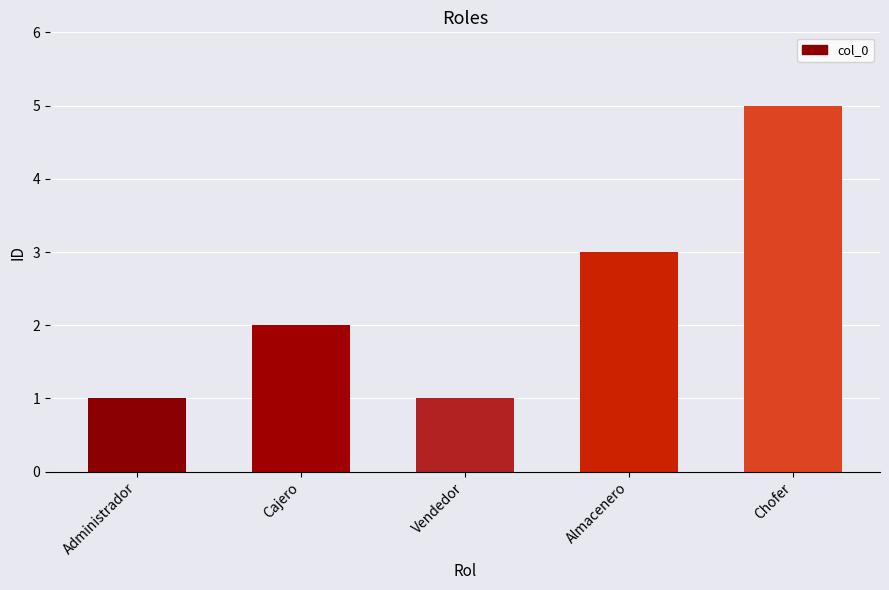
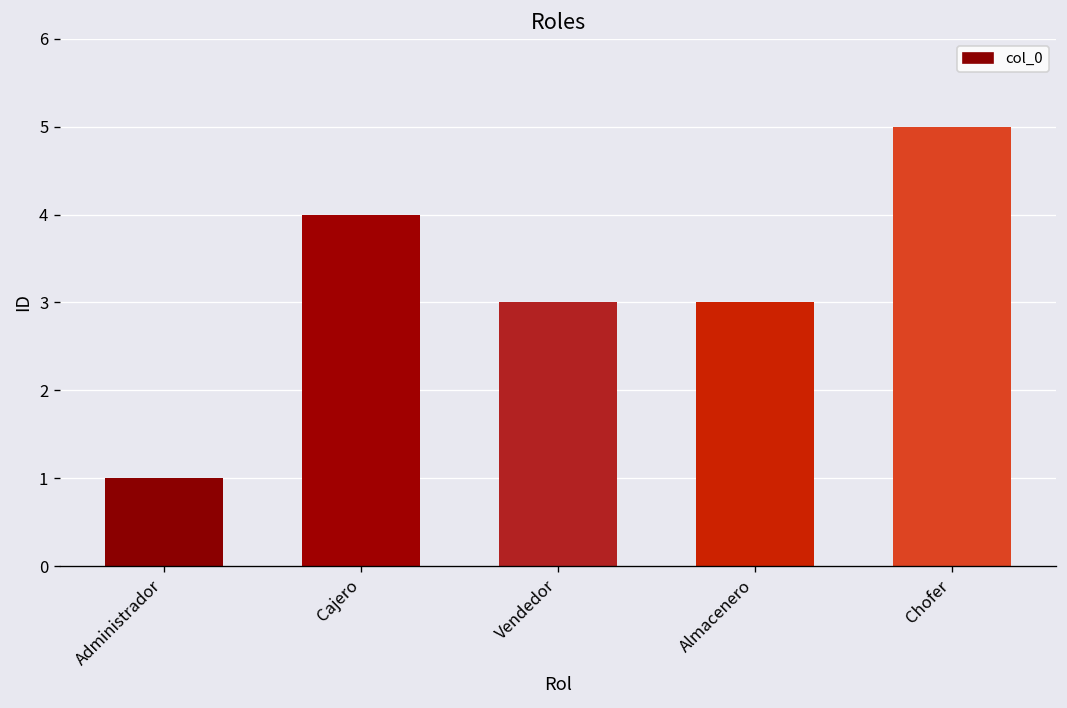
  {
    "Administrador": 1,
-   "Cajero": 2,
-   "Vendedor": 1,
+   "Cajero": 4,
+   "Vendedor": 3,
    "Almacenero": 3,
    "Chofer": 5
  }
